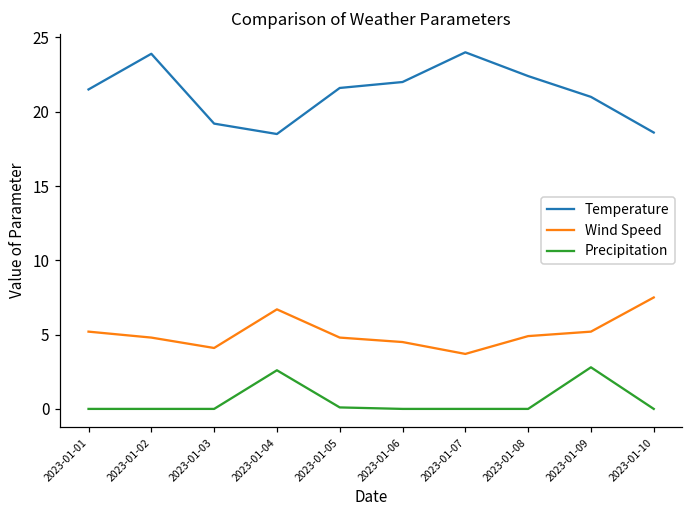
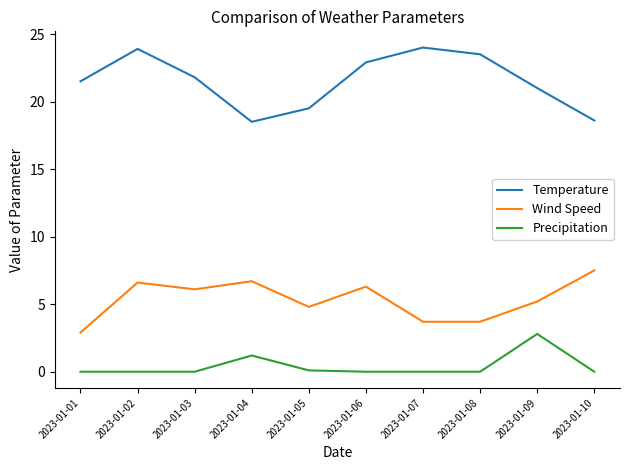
  {
    "Temperature": {
      "2023-01-01": 21.5,
      "2023-01-02": 23.9,
-     "2023-01-03": 19.2,
+     "2023-01-03": 21.8,
      "2023-01-04": 18.5,
-     "2023-01-05": 21.6,
-     "2023-01-06": 22.0,
+     "2023-01-05": 19.5,
+     "2023-01-06": 22.9,
      "2023-01-07": 24.0,
-     "2023-01-08": 22.4,
+     "2023-01-08": 23.5,
      "2023-01-09": 21.0,
      "2023-01-10": 18.6
    },
    "Wind Speed": {
-     "2023-01-01": 5.2,
-     "2023-01-02": 4.8,
-     "2023-01-03": 4.1,
+     "2023-01-01": 2.9,
+     "2023-01-02": 6.6,
+     "2023-01-03": 6.1,
      "2023-01-04": 6.7,
      "2023-01-05": 4.8,
-     "2023-01-06": 4.5,
+     "2023-01-06": 6.3,
      "2023-01-07": 3.7,
-     "2023-01-08": 4.9,
+     "2023-01-08": 3.7,
      "2023-01-09": 5.2,
      "2023-01-10": 7.5
    },
    "Precipitation": {
      "2023-01-01": 0.0,
      "2023-01-02": 0.0,
      "2023-01-03": 0.0,
-     "2023-01-04": 2.6,
+     "2023-01-04": 1.2,
      "2023-01-05": 0.1,
      "2023-01-06": 0.0,
      "2023-01-07": 0.0,
      "2023-01-08": 0.0,
      "2023-01-09": 2.8,
      "2023-01-10": 0.0
    }
  }
